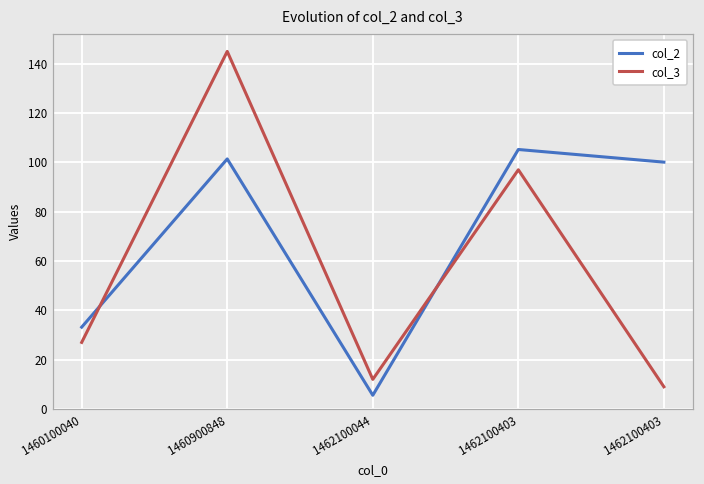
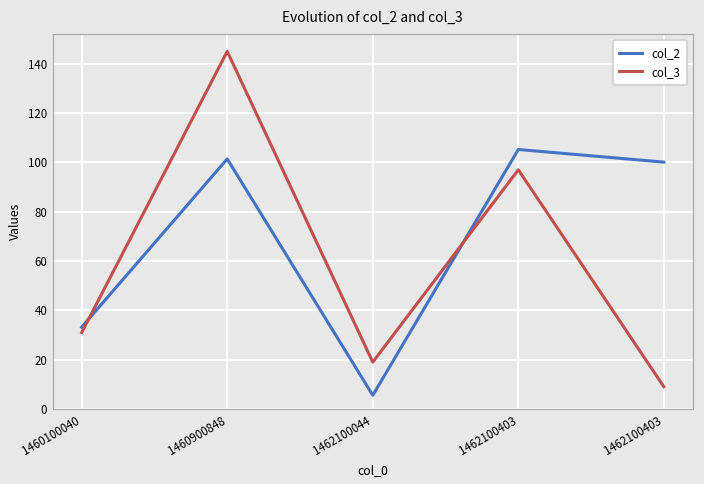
  {
    "col_2": {
      "1460100040": 33,
      "1460900848": 101,
      "1462100044": 6
    },
    "col_3": {
-     "1460100040": 27,
+     "1460100040": 31,
      "1460900848": 145,
-     "1462100044": 12
+     "1462100044": 19
    }
  }
